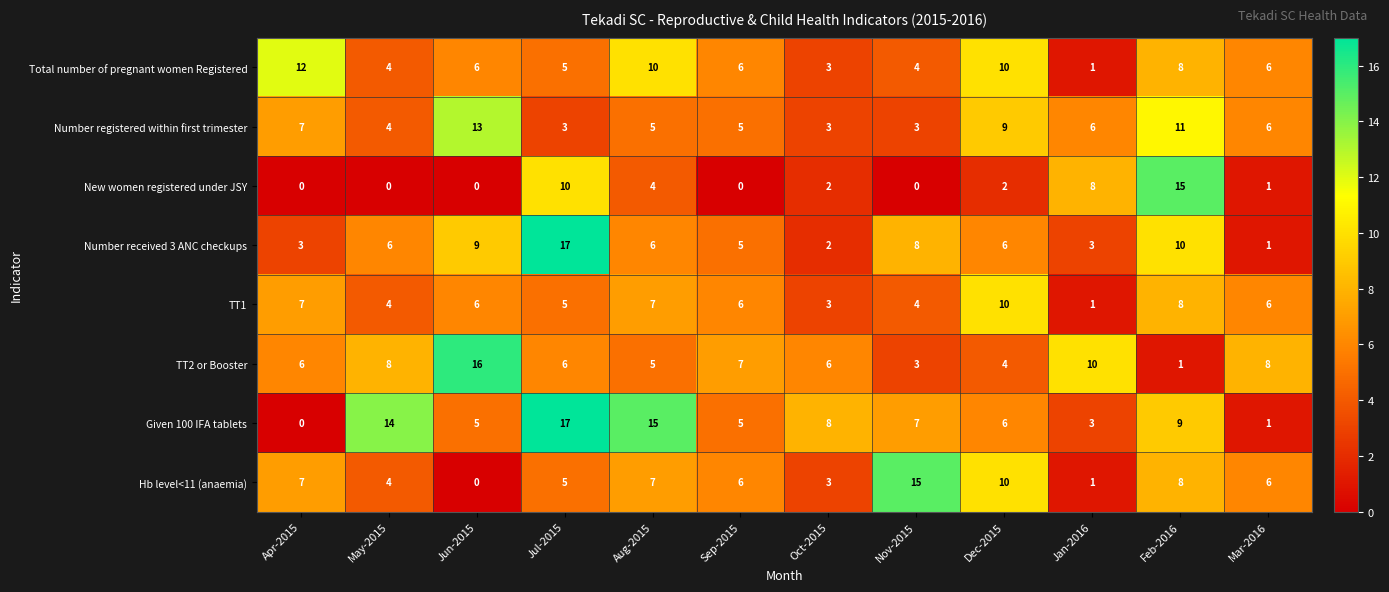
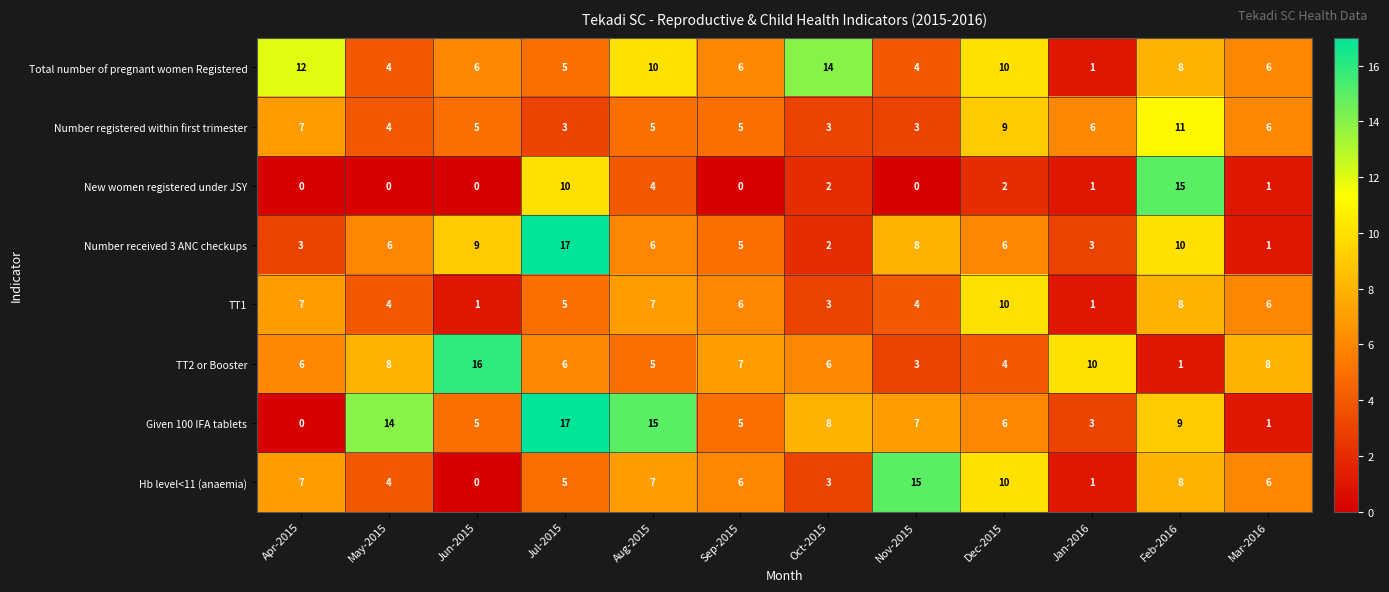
  {
    "Total number of pregnant women Registered": {
      "Apr-2015": 12,
      "May-2015": 4,
      "Jun-2015": 6,
      "Jul-2015": 5,
      "Aug-2015": 10,
      "Sep-2015": 6,
-     "Oct-2015": 3,
+     "Oct-2015": 14,
      "Nov-2015": 4,
      "Dec-2015": 10,
      "Jan-2016": 1,
      "Feb-2016": 8,
      "Mar-2016": 6
    },
    "Number registered within first trimester": {
      "Apr-2015": 7,
      "May-2015": 4,
-     "Jun-2015": 13,
+     "Jun-2015": 5,
      "Jul-2015": 3,
      "Aug-2015": 5,
      "Sep-2015": 5,
      "Oct-2015": 3,
      "Nov-2015": 3,
      "Dec-2015": 9,
      "Jan-2016": 6,
      "Feb-2016": 11,
      "Mar-2016": 6
    },
    "New women registered under JSY": {
      "Apr-2015": 0,
      "May-2015": 0,
      "Jun-2015": 0,
      "Jul-2015": 10,
      "Aug-2015": 4,
      "Sep-2015": 0,
      "Oct-2015": 2,
      "Nov-2015": 0,
      "Dec-2015": 2,
-     "Jan-2016": 8,
+     "Jan-2016": 1,
      "Feb-2016": 15,
      "Mar-2016": 1
    },
    "Number received 3 ANC checkups": {
      "Apr-2015": 3,
      "May-2015": 6,
      "Jun-2015": 9,
      "Jul-2015": 17,
      "Aug-2015": 6,
      "Sep-2015": 5,
      "Oct-2015": 2,
      "Nov-2015": 8,
      "Dec-2015": 6,
      "Jan-2016": 3,
      "Feb-2016": 10,
      "Mar-2016": 1
    },
    "TT1": {
      "Apr-2015": 7,
      "May-2015": 4,
-     "Jun-2015": 6,
+     "Jun-2015": 1,
      "Jul-2015": 5,
      "Aug-2015": 7,
      "Sep-2015": 6,
      "Oct-2015": 3,
      "Nov-2015": 4,
      "Dec-2015": 10,
      "Jan-2016": 1,
      "Feb-2016": 8,
      "Mar-2016": 6
    },
    "TT2 or Booster": {
      "Apr-2015": 6,
      "May-2015": 8,
      "Jun-2015": 16,
      "Jul-2015": 6,
      "Aug-2015": 5,
      "Sep-2015": 7,
      "Oct-2015": 6,
      "Nov-2015": 3,
      "Dec-2015": 4,
      "Jan-2016": 10,
      "Feb-2016": 1,
      "Mar-2016": 8
    },
    "Given 100 IFA tablets": {
      "Apr-2015": 0,
      "May-2015": 14,
      "Jun-2015": 5,
      "Jul-2015": 17,
      "Aug-2015": 15,
      "Sep-2015": 5,
      "Oct-2015": 8,
      "Nov-2015": 7,
      "Dec-2015": 6,
      "Jan-2016": 3,
      "Feb-2016": 9,
      "Mar-2016": 1
    },
    "Hb level<11 (anaemia)": {
      "Apr-2015": 7,
      "May-2015": 4,
      "Jun-2015": 0,
      "Jul-2015": 5,
      "Aug-2015": 7,
      "Sep-2015": 6,
      "Oct-2015": 3,
      "Nov-2015": 15,
      "Dec-2015": 10,
      "Jan-2016": 1,
      "Feb-2016": 8,
      "Mar-2016": 6
    }
  }
